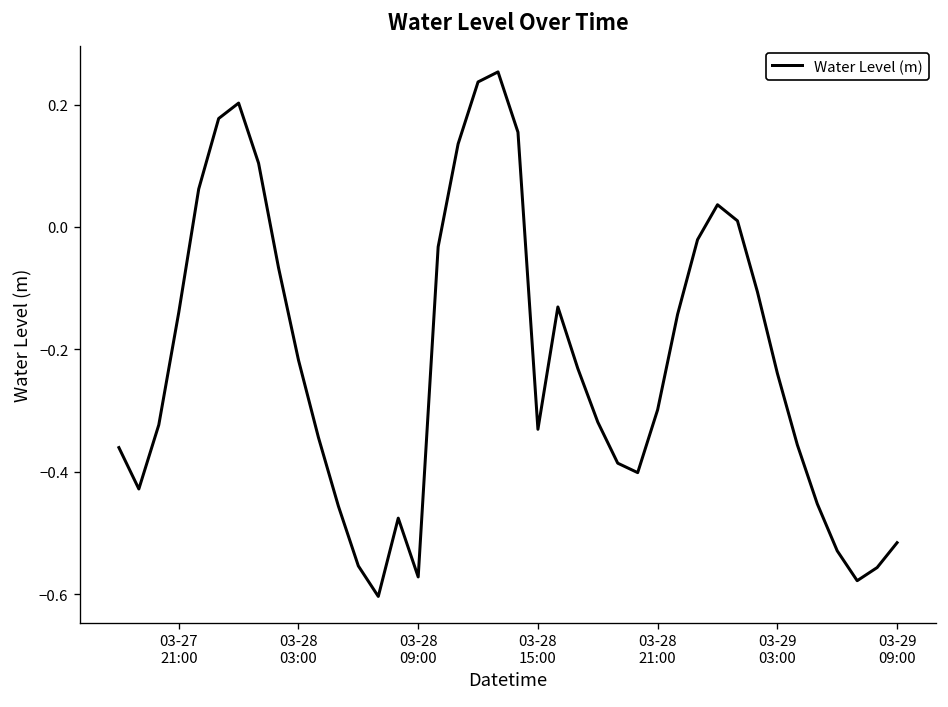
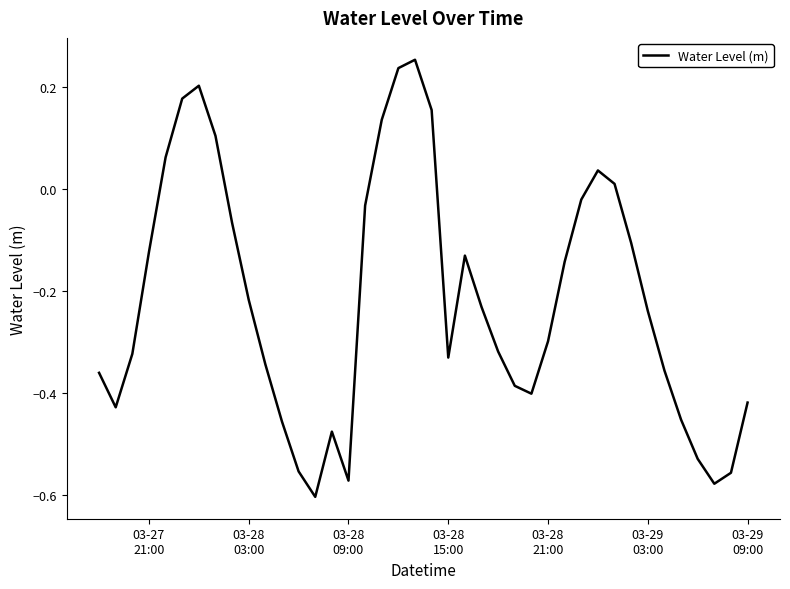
  {
-   "03-27 21:00": -0.14,
+   "03-27 21:00": -0.12,
    "03-28 03:00": -0.22,
    "03-28 09:00": -0.57,
    "03-28 15:00": -0.33,
    "03-28 21:00": -0.30,
    "03-29 03:00": -0.24,
-   "03-29 09:00": -0.52
+   "03-29 09:00": -0.42
  }
